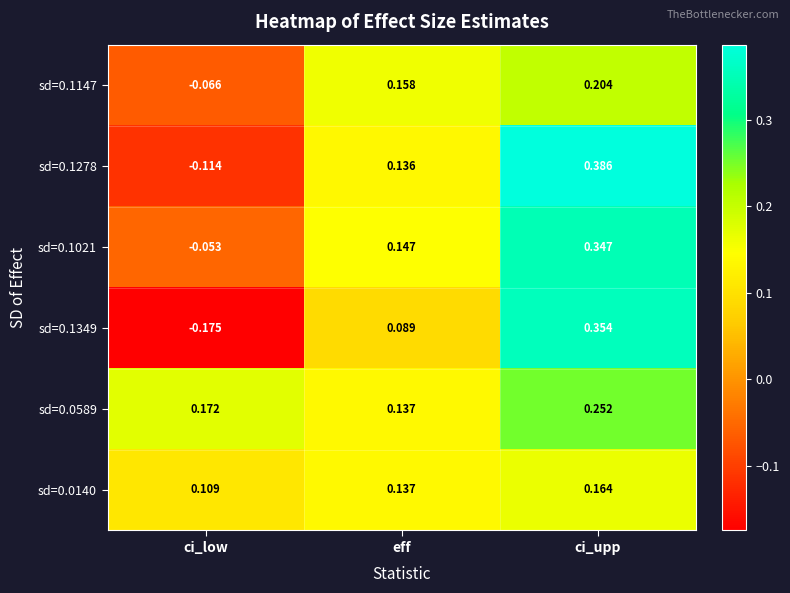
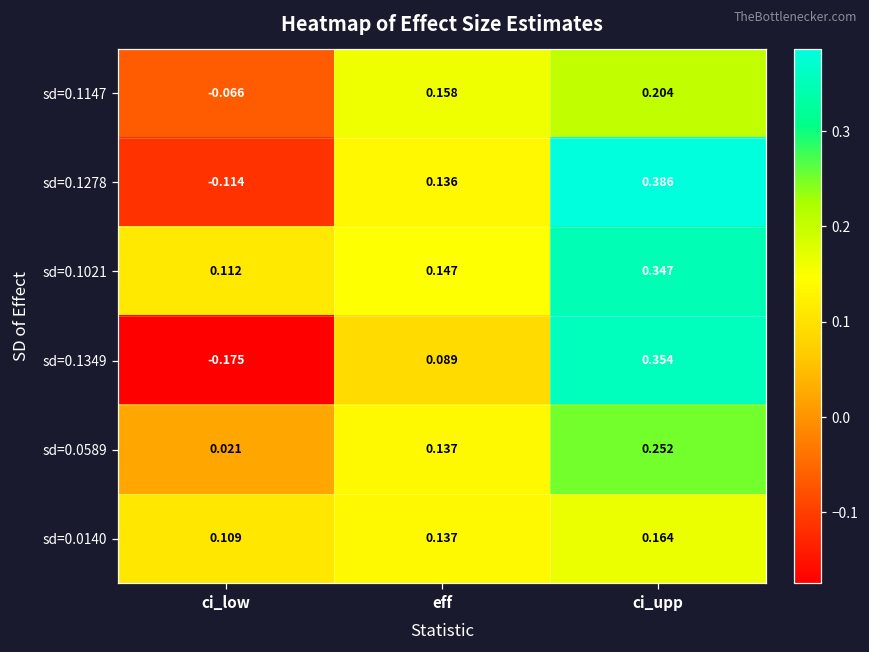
  {
    "sd=0.1147": {
      "ci_low": -0.066,
      "eff": 0.158,
      "ci_upp": 0.204
    },
    "sd=0.1278": {
      "ci_low": -0.114,
      "eff": 0.136,
      "ci_upp": 0.386
    },
    "sd=0.1021": {
-     "ci_low": -0.053,
+     "ci_low": 0.112,
      "eff": 0.147,
      "ci_upp": 0.347
    },
    "sd=0.1349": {
      "ci_low": -0.175,
      "eff": 0.089,
      "ci_upp": 0.354
    },
    "sd=0.0589": {
-     "ci_low": 0.172,
+     "ci_low": 0.021,
      "eff": 0.137,
      "ci_upp": 0.252
    },
    "sd=0.0140": {
      "ci_low": 0.109,
      "eff": 0.137,
      "ci_upp": 0.164
    }
  }
